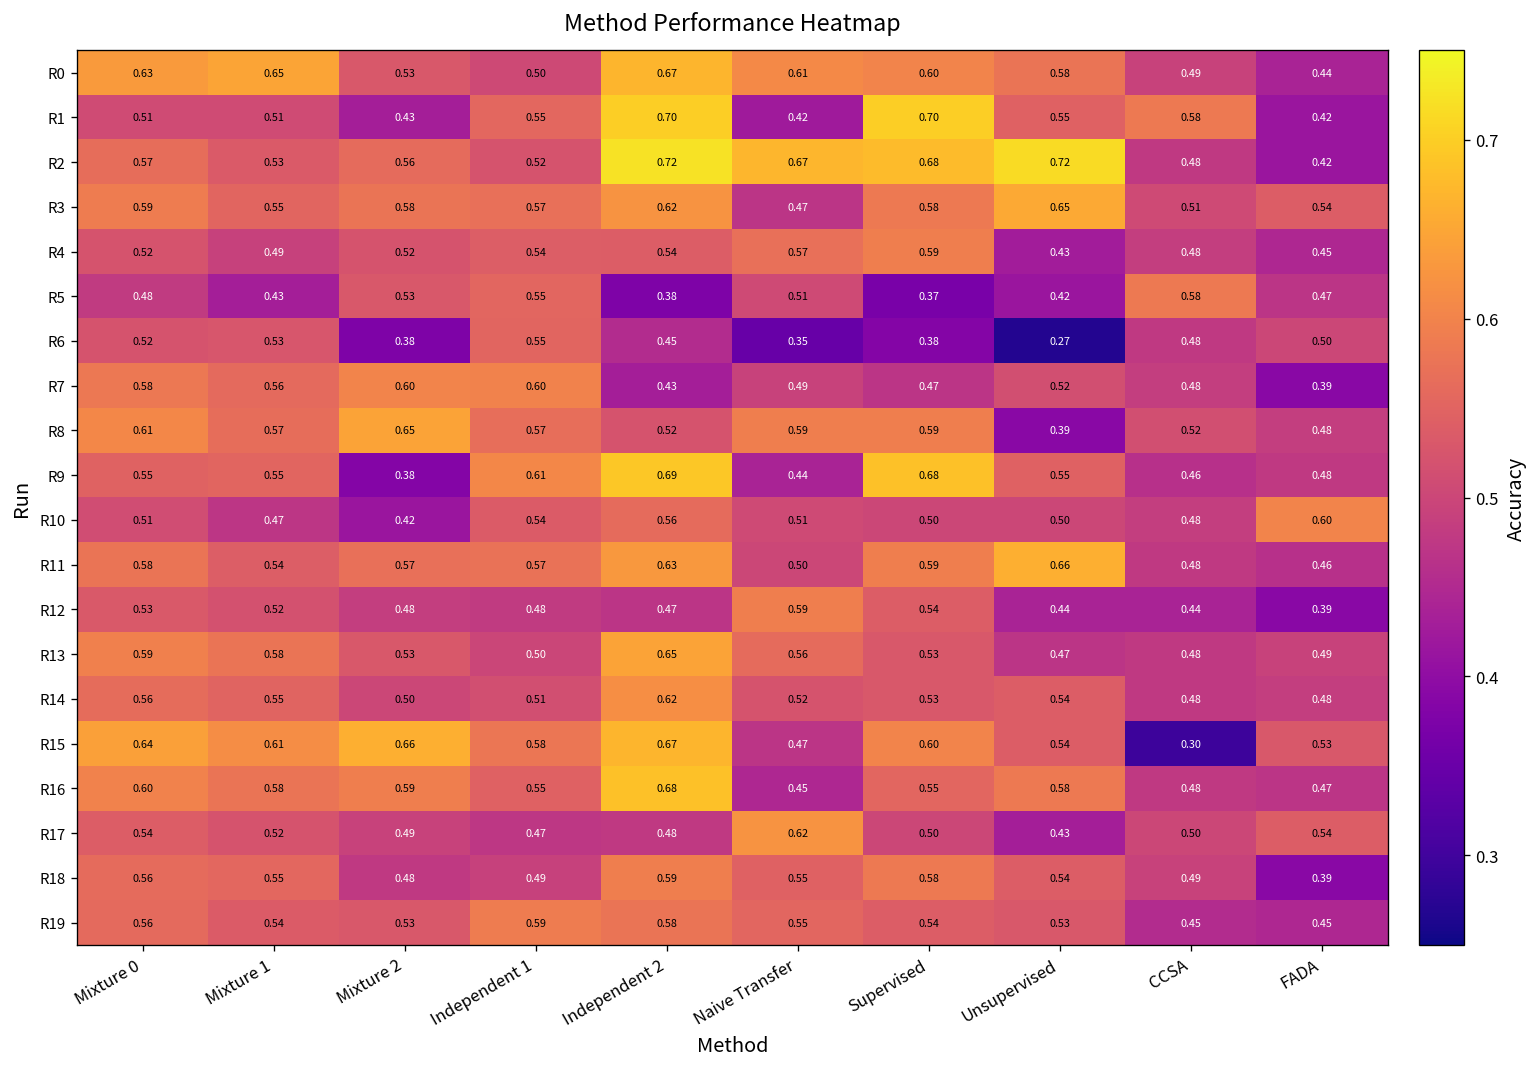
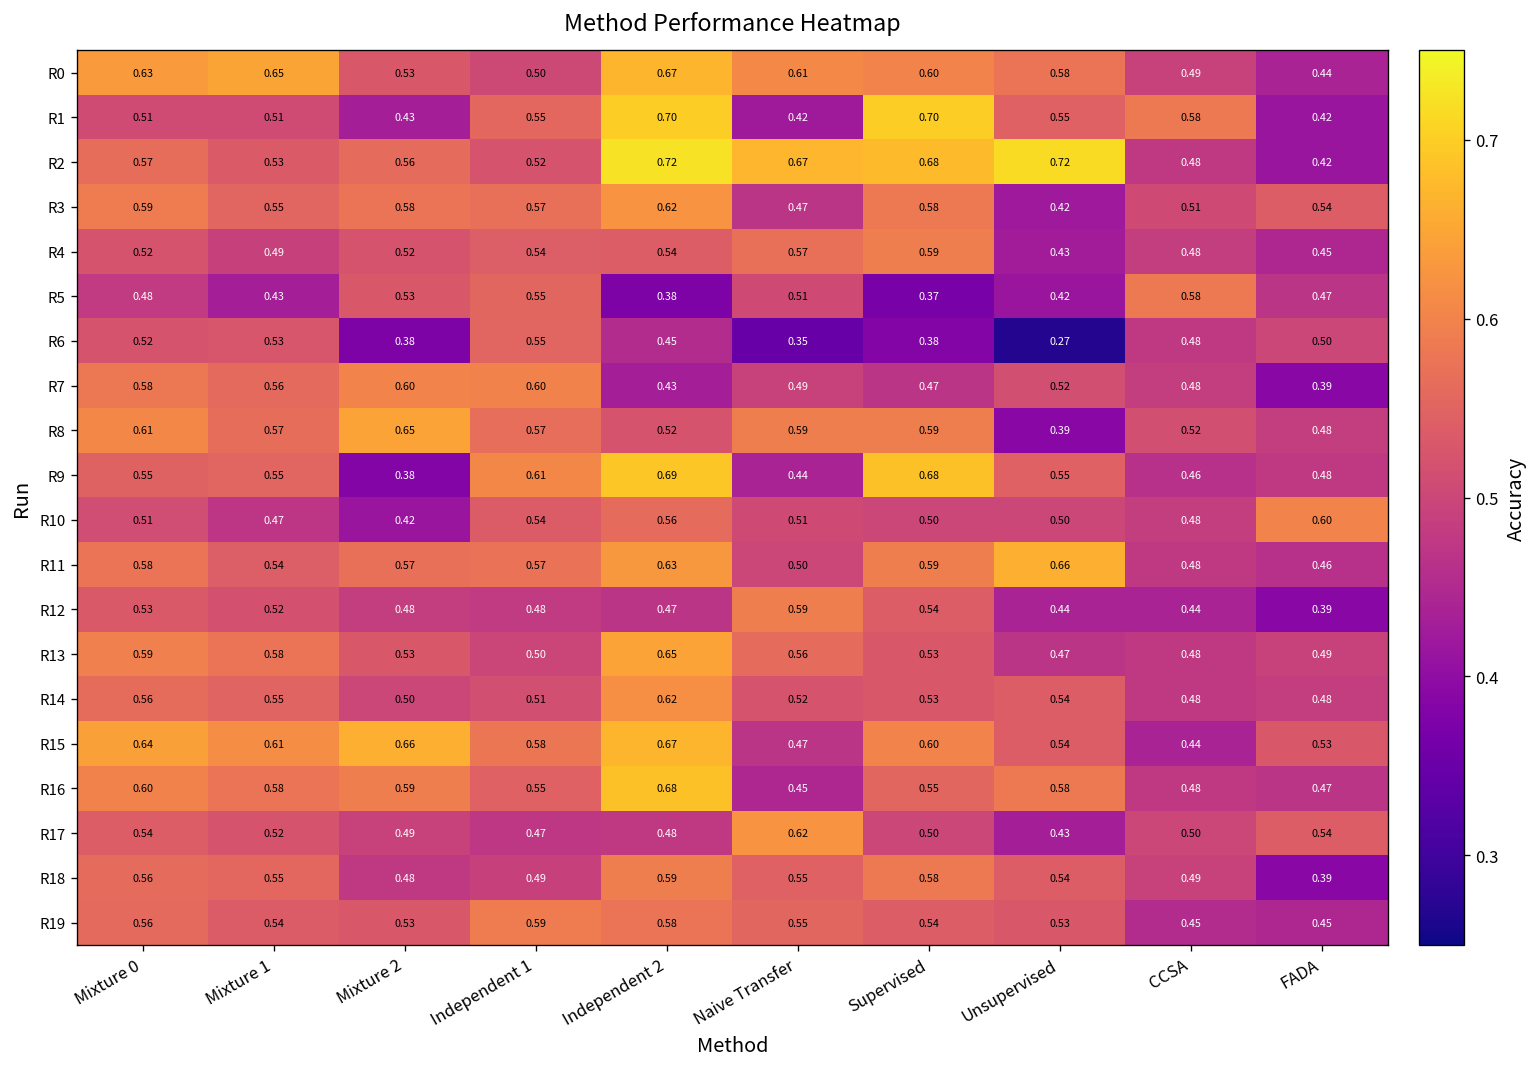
  {
    "R0": {
      "Mixture 0": 0.63,
      "Mixture 1": 0.65,
      "Mixture 2": 0.53,
      "Independent 1": 0.50,
      "Independent 2": 0.67,
      "Naive Transfer": 0.61,
      "Supervised": 0.60,
      "Unsupervised": 0.58,
      "CCSA": 0.49,
      "FADA": 0.44
    },
    "R1": {
      "Mixture 0": 0.51,
      "Mixture 1": 0.51,
      "Mixture 2": 0.43,
      "Independent 1": 0.55,
      "Independent 2": 0.70,
      "Naive Transfer": 0.42,
      "Supervised": 0.70,
      "Unsupervised": 0.55,
      "CCSA": 0.58,
      "FADA": 0.42
    },
    "R2": {
      "Mixture 0": 0.57,
      "Mixture 1": 0.53,
      "Mixture 2": 0.56,
      "Independent 1": 0.52,
      "Independent 2": 0.72,
      "Naive Transfer": 0.67,
      "Supervised": 0.68,
      "Unsupervised": 0.72,
      "CCSA": 0.48,
      "FADA": 0.42
    },
    "R3": {
      "Mixture 0": 0.59,
      "Mixture 1": 0.55,
      "Mixture 2": 0.58,
      "Independent 1": 0.57,
      "Independent 2": 0.62,
      "Naive Transfer": 0.47,
      "Supervised": 0.58,
-     "Unsupervised": 0.65,
+     "Unsupervised": 0.42,
      "CCSA": 0.51,
      "FADA": 0.54
    },
    "R4": {
      "Mixture 0": 0.52,
      "Mixture 1": 0.49,
      "Mixture 2": 0.52,
      "Independent 1": 0.54,
      "Independent 2": 0.54,
      "Naive Transfer": 0.57,
      "Supervised": 0.59,
      "Unsupervised": 0.43,
      "CCSA": 0.48,
      "FADA": 0.45
    },
    "R5": {
      "Mixture 0": 0.48,
      "Mixture 1": 0.43,
      "Mixture 2": 0.53,
      "Independent 1": 0.55,
      "Independent 2": 0.38,
      "Naive Transfer": 0.51,
      "Supervised": 0.37,
      "Unsupervised": 0.42,
      "CCSA": 0.58,
      "FADA": 0.47
    },
    "R6": {
      "Mixture 0": 0.52,
      "Mixture 1": 0.53,
      "Mixture 2": 0.38,
      "Independent 1": 0.55,
      "Independent 2": 0.45,
      "Naive Transfer": 0.35,
      "Supervised": 0.38,
      "Unsupervised": 0.27,
      "CCSA": 0.48,
      "FADA": 0.50
    },
    "R7": {
      "Mixture 0": 0.58,
      "Mixture 1": 0.56,
      "Mixture 2": 0.60,
      "Independent 1": 0.60,
      "Independent 2": 0.43,
      "Naive Transfer": 0.49,
      "Supervised": 0.47,
      "Unsupervised": 0.52,
      "CCSA": 0.48,
      "FADA": 0.39
    },
    "R8": {
      "Mixture 0": 0.61,
      "Mixture 1": 0.57,
      "Mixture 2": 0.65,
      "Independent 1": 0.57,
      "Independent 2": 0.52,
      "Naive Transfer": 0.59,
      "Supervised": 0.59,
      "Unsupervised": 0.39,
      "CCSA": 0.52,
      "FADA": 0.48
    },
    "R9": {
      "Mixture 0": 0.55,
      "Mixture 1": 0.55,
      "Mixture 2": 0.38,
      "Independent 1": 0.61,
      "Independent 2": 0.69,
      "Naive Transfer": 0.44,
      "Supervised": 0.68,
      "Unsupervised": 0.55,
      "CCSA": 0.46,
      "FADA": 0.48
    },
    "R10": {
      "Mixture 0": 0.51,
      "Mixture 1": 0.47,
      "Mixture 2": 0.42,
      "Independent 1": 0.54,
      "Independent 2": 0.56,
      "Naive Transfer": 0.51,
      "Supervised": 0.50,
      "Unsupervised": 0.50,
      "CCSA": 0.48,
      "FADA": 0.60
    },
    "R11": {
      "Mixture 0": 0.58,
      "Mixture 1": 0.54,
      "Mixture 2": 0.57,
      "Independent 1": 0.57,
      "Independent 2": 0.63,
      "Naive Transfer": 0.50,
      "Supervised": 0.59,
      "Unsupervised": 0.66,
      "CCSA": 0.48,
      "FADA": 0.46
    },
    "R12": {
      "Mixture 0": 0.53,
      "Mixture 1": 0.52,
      "Mixture 2": 0.48,
      "Independent 1": 0.48,
      "Independent 2": 0.47,
      "Naive Transfer": 0.59,
      "Supervised": 0.54,
      "Unsupervised": 0.44,
      "CCSA": 0.44,
      "FADA": 0.39
    },
    "R13": {
      "Mixture 0": 0.59,
      "Mixture 1": 0.58,
      "Mixture 2": 0.53,
      "Independent 1": 0.50,
      "Independent 2": 0.65,
      "Naive Transfer": 0.56,
      "Supervised": 0.53,
      "Unsupervised": 0.47,
      "CCSA": 0.48,
      "FADA": 0.49
    },
    "R14": {
      "Mixture 0": 0.56,
      "Mixture 1": 0.55,
      "Mixture 2": 0.50,
      "Independent 1": 0.51,
      "Independent 2": 0.62,
      "Naive Transfer": 0.52,
      "Supervised": 0.53,
      "Unsupervised": 0.54,
      "CCSA": 0.48,
      "FADA": 0.48
    },
    "R15": {
      "Mixture 0": 0.64,
      "Mixture 1": 0.61,
      "Mixture 2": 0.66,
      "Independent 1": 0.58,
      "Independent 2": 0.67,
      "Naive Transfer": 0.47,
      "Supervised": 0.60,
      "Unsupervised": 0.54,
-     "CCSA": 0.30,
+     "CCSA": 0.44,
      "FADA": 0.53
    },
    "R16": {
      "Mixture 0": 0.60,
      "Mixture 1": 0.58,
      "Mixture 2": 0.59,
      "Independent 1": 0.55,
      "Independent 2": 0.68,
      "Naive Transfer": 0.45,
      "Supervised": 0.55,
      "Unsupervised": 0.58,
      "CCSA": 0.48,
      "FADA": 0.47
    },
    "R17": {
      "Mixture 0": 0.54,
      "Mixture 1": 0.52,
      "Mixture 2": 0.49,
      "Independent 1": 0.47,
      "Independent 2": 0.48,
      "Naive Transfer": 0.62,
      "Supervised": 0.50,
      "Unsupervised": 0.43,
      "CCSA": 0.50,
      "FADA": 0.54
    },
    "R18": {
      "Mixture 0": 0.56,
      "Mixture 1": 0.55,
      "Mixture 2": 0.48,
      "Independent 1": 0.49,
      "Independent 2": 0.59,
      "Naive Transfer": 0.55,
      "Supervised": 0.58,
      "Unsupervised": 0.54,
      "CCSA": 0.49,
      "FADA": 0.39
    },
    "R19": {
      "Mixture 0": 0.56,
      "Mixture 1": 0.54,
      "Mixture 2": 0.53,
      "Independent 1": 0.59,
      "Independent 2": 0.58,
      "Naive Transfer": 0.55,
      "Supervised": 0.54,
      "Unsupervised": 0.53,
      "CCSA": 0.45,
      "FADA": 0.45
    }
  }
